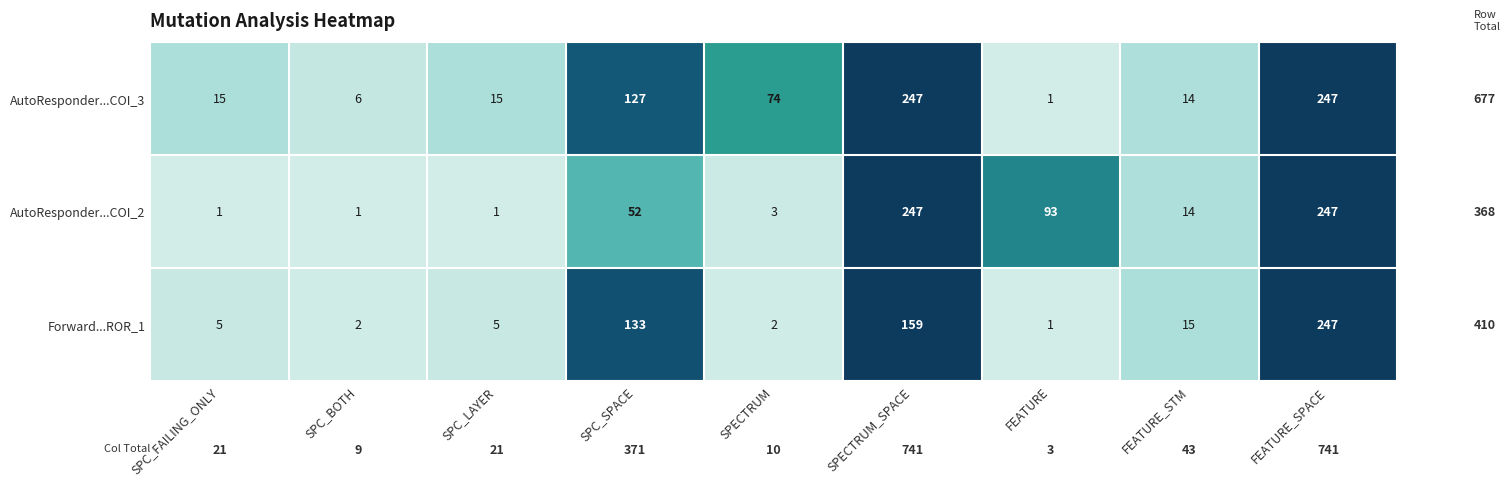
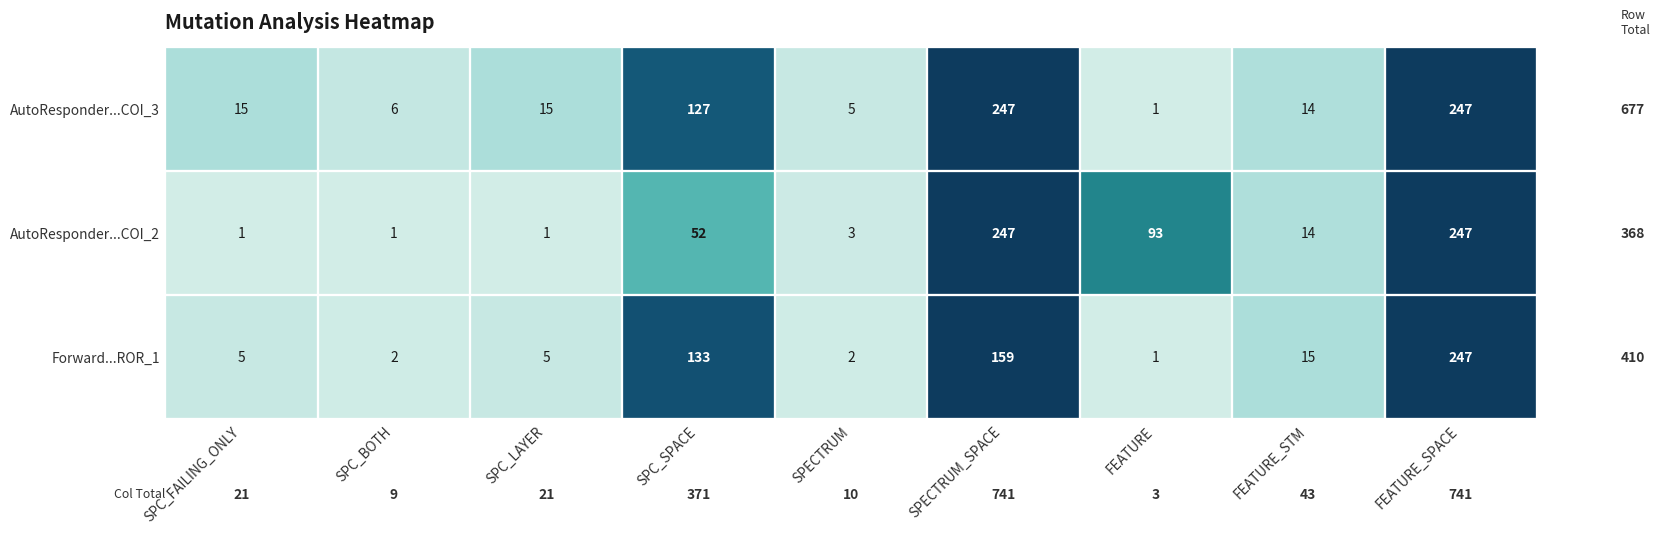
  {
    "AutoResponder...COI_3": {
      "SPC_FAILING_ONLY": 15,
      "SPC_BOTH": 6,
      "SPC_LAYER": 15,
      "SPC_SPACE": 127,
-     "SPECTRUM": 74,
+     "SPECTRUM": 5,
      "SPECTRUM_SPACE": 247,
      "FEATURE": 1,
      "FEATURE_STM": 14,
      "FEATURE_SPACE": 247
    },
    "AutoResponder...COI_2": {
      "SPC_FAILING_ONLY": 1,
      "SPC_BOTH": 1,
      "SPC_LAYER": 1,
      "SPC_SPACE": 52,
      "SPECTRUM": 3,
      "SPECTRUM_SPACE": 247,
      "FEATURE": 93,
      "FEATURE_STM": 14,
      "FEATURE_SPACE": 247
    },
    "Forward...ROR_1": {
      "SPC_FAILING_ONLY": 5,
      "SPC_BOTH": 2,
      "SPC_LAYER": 5,
      "SPC_SPACE": 133,
      "SPECTRUM": 2,
      "SPECTRUM_SPACE": 159,
      "FEATURE": 1,
      "FEATURE_STM": 15,
      "FEATURE_SPACE": 247
    }
  }
